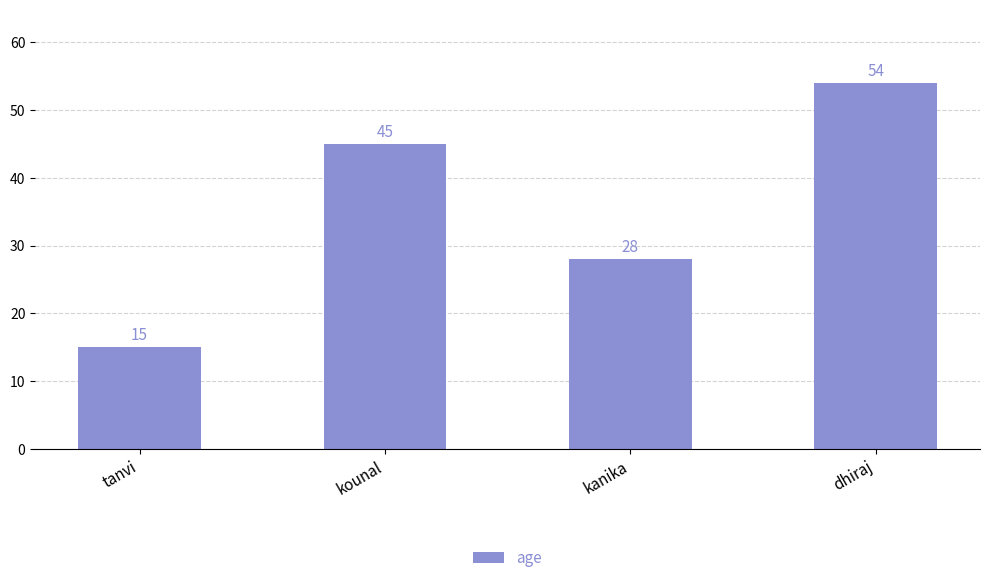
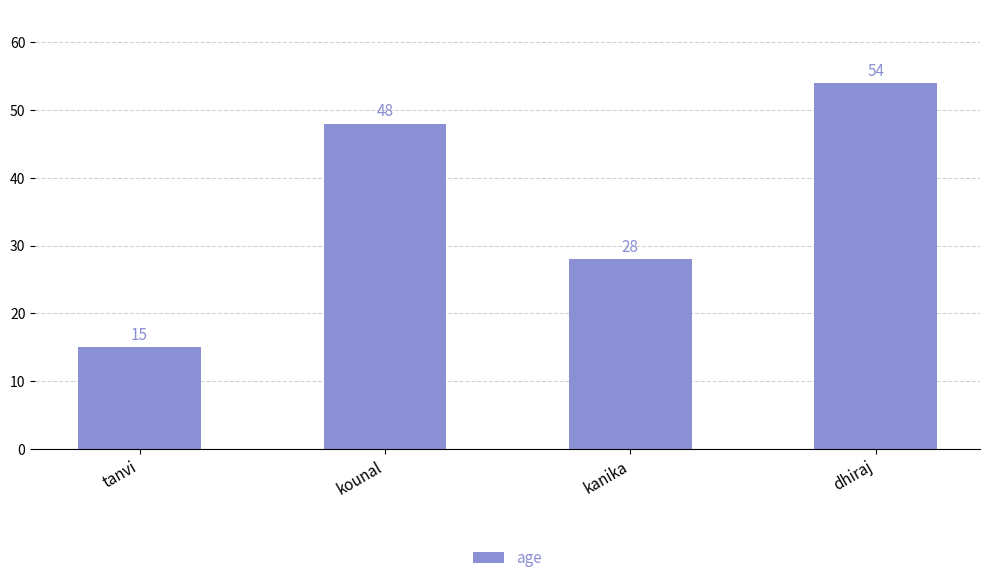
  {
    "tanvi": 15,
-   "kounal": 45,
+   "kounal": 48,
    "kanika": 28,
    "dhiraj": 54
  }
